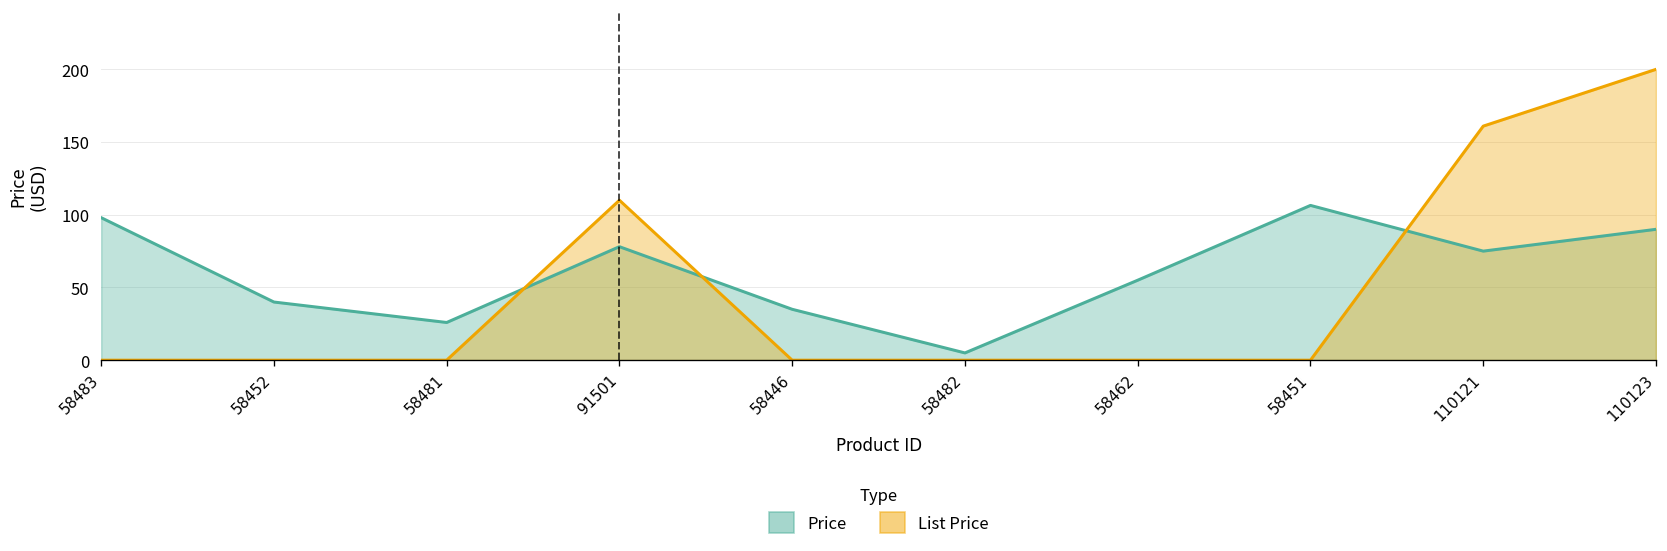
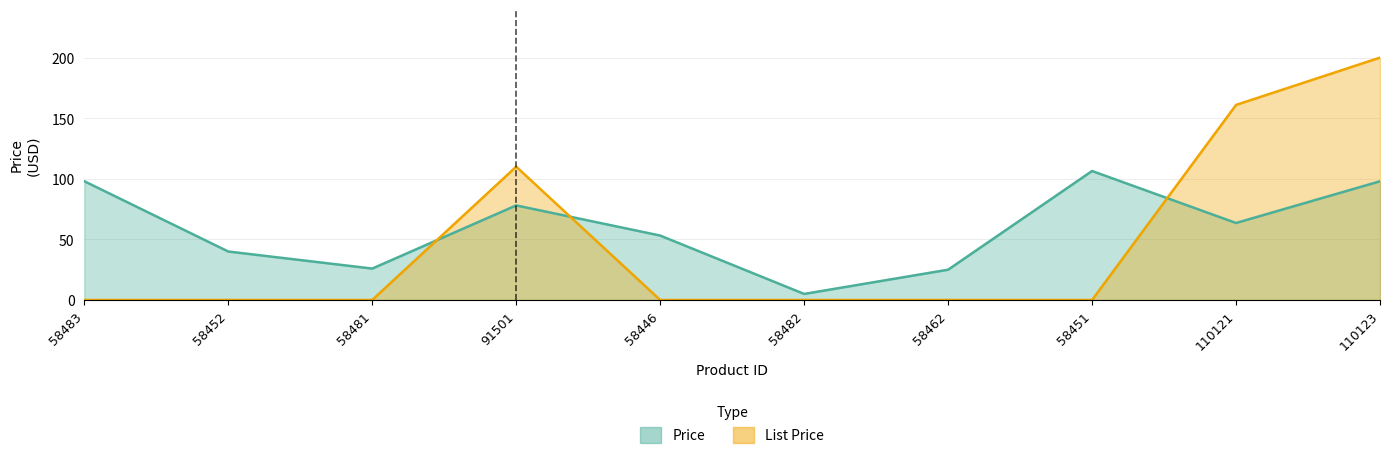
  {
    "Price": {
      "58483": 98,
      "58452": 40,
      "58481": 26,
      "91501": 78,
-     "58446": 35,
+     "58446": 53,
      "58482": 5,
-     "58462": 55,
+     "58462": 25,
      "58451": 106,
-     "110121": 75,
-     "110123": 90
+     "110121": 64,
+     "110123": 98
    },
    "List Price": {
      "58483": 0,
      "58452": 0,
      "58481": 0,
      "91501": 110,
      "58446": 0,
      "58482": 0,
      "58462": 0,
      "58451": 0,
      "110121": 161,
      "110123": 200
    }
  }
